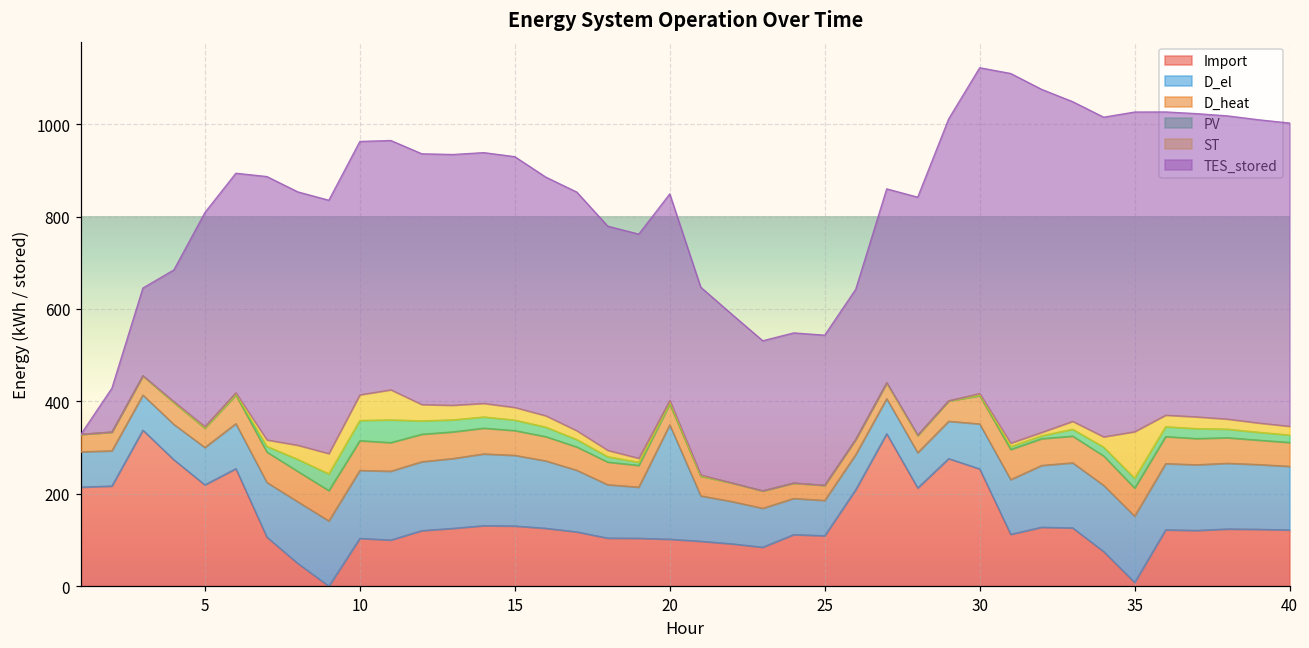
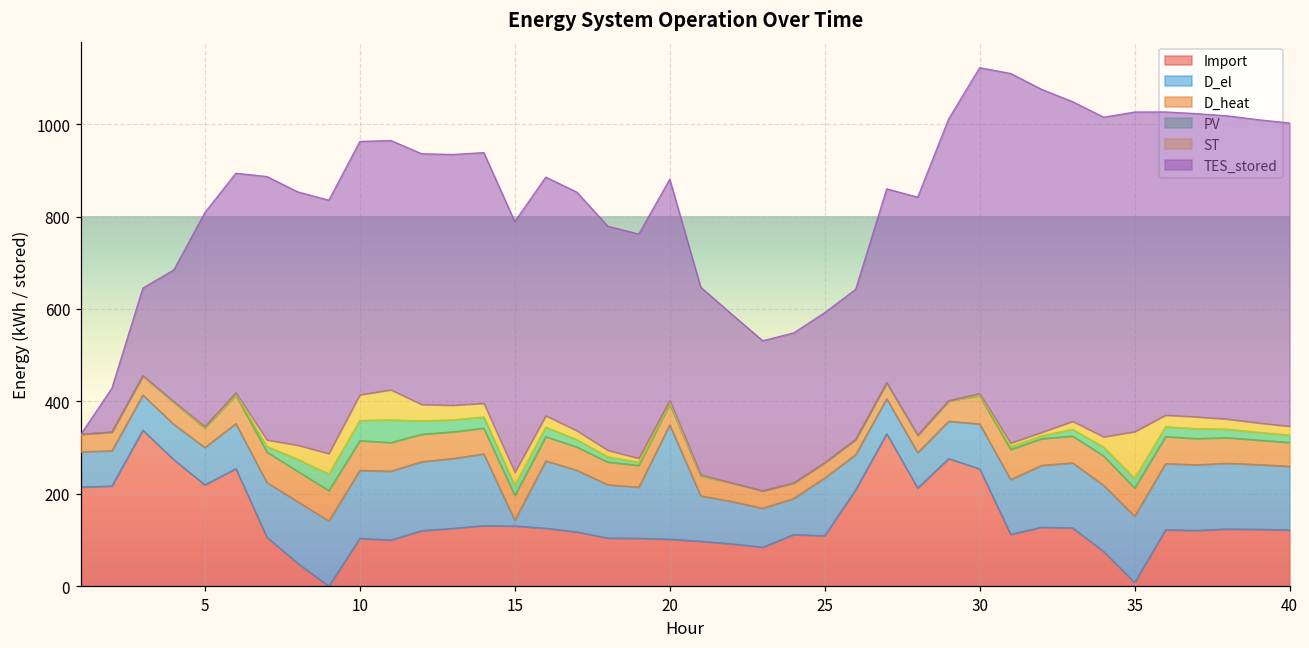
  {
    "D_el": {
      "5": 80,
      "10": 150,
-     "15": 150,
+     "15": 10,
      "20": 250,
-     "25": 80,
+     "25": 130,
      "30": 100,
      "35": 140,
      "40": 140
    },
    "PV": {
      "10": 40,
      "15": 20,
      "35": 20,
      "40": 20
    },
    "ST": {
      "10": 60,
      "15": 30,
      "35": 100,
      "40": 20
    },
    "TES_stored": {
      "5": 460,
      "10": 550,
      "15": 540,
-     "20": 450,
+     "20": 480,
      "25": 330,
      "30": 710,
      "35": 690,
      "40": 660
    }
  }
